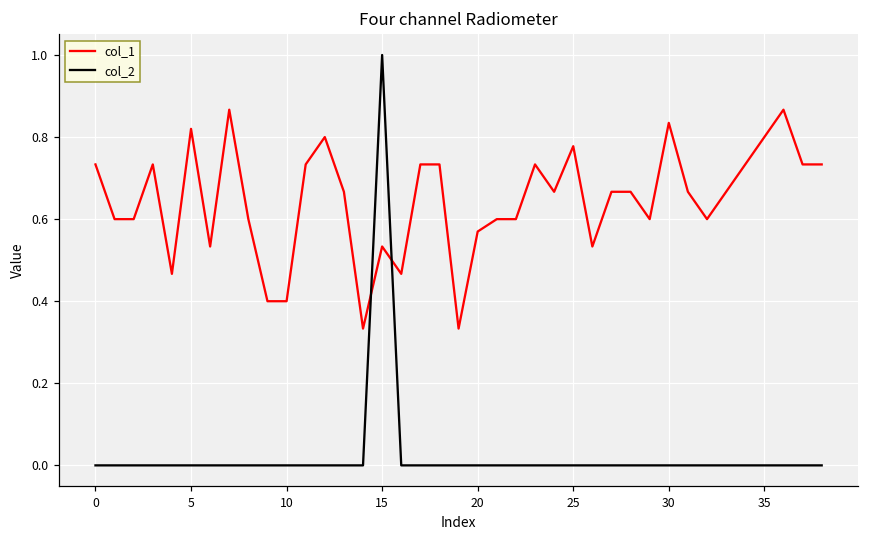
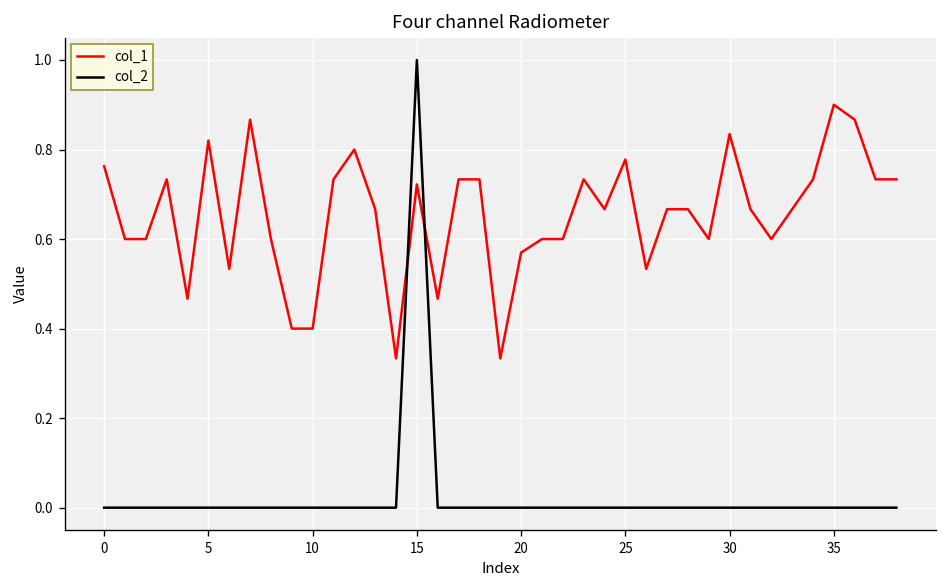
  {
    "col_1": {
-     "0": 0.73,
+     "0": 0.76,
      "5": 0.82,
      "10": 0.40,
-     "15": 0.53,
+     "15": 0.72,
      "20": 0.57,
      "25": 0.78,
      "30": 0.83,
-     "35": 0.8
+     "35": 0.9
    },
    "col_2": {
      "0": 0.00,
      "5": 0.00,
      "10": 0.00,
      "15": 1.00,
      "20": 0.00,
      "25": 0.00,
      "30": 0.00,
      "35": 0.00
    }
  }
